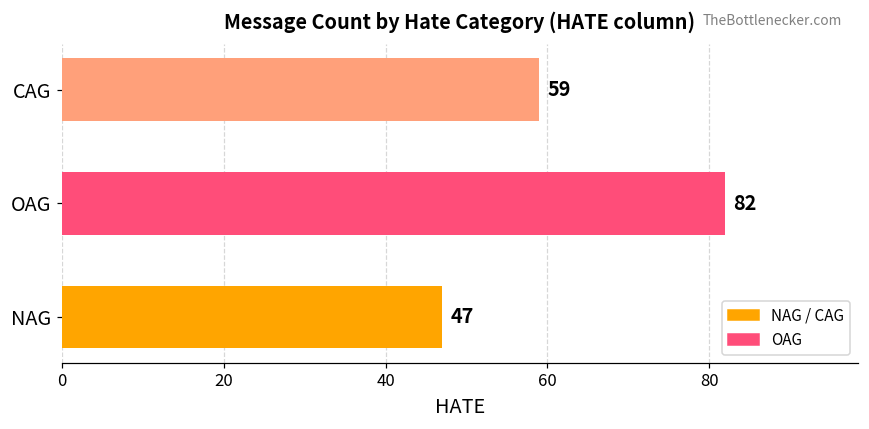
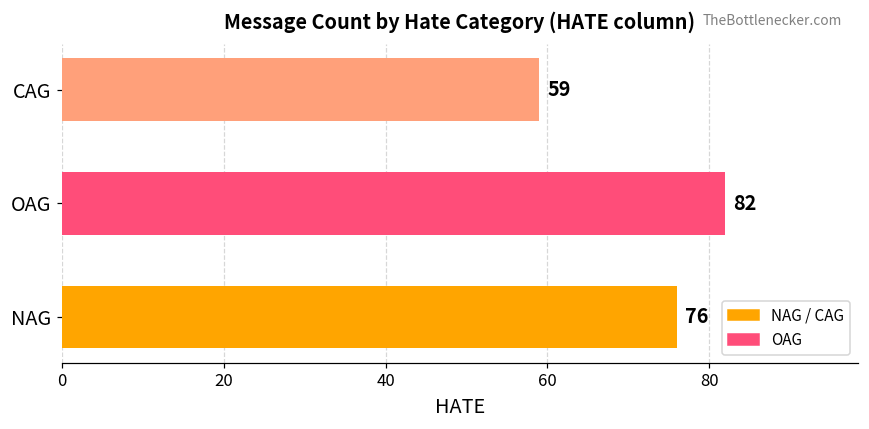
  {
    "CAG": 59,
    "OAG": 82,
-   "NAG": 47
+   "NAG": 76
  }
